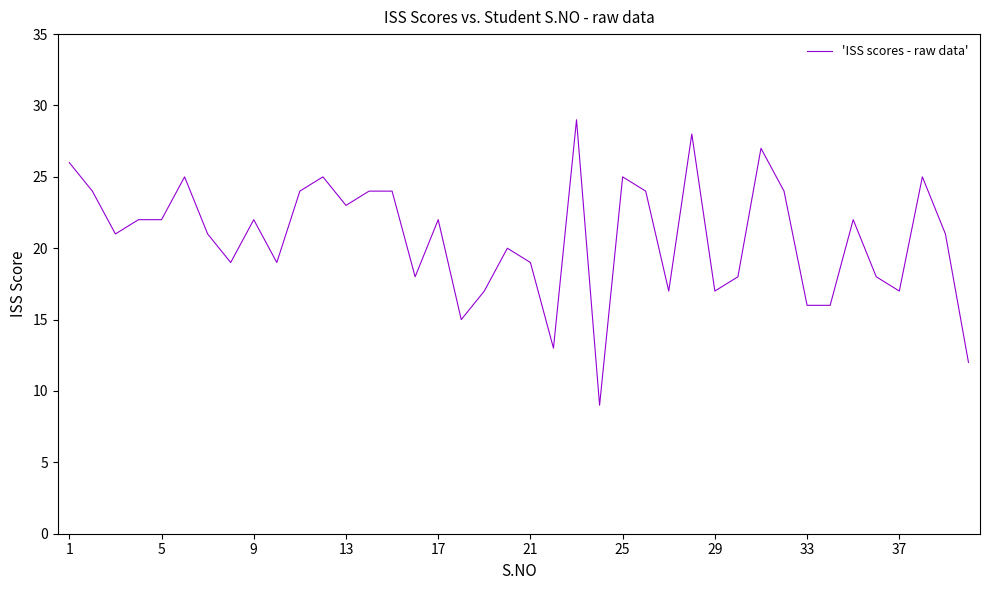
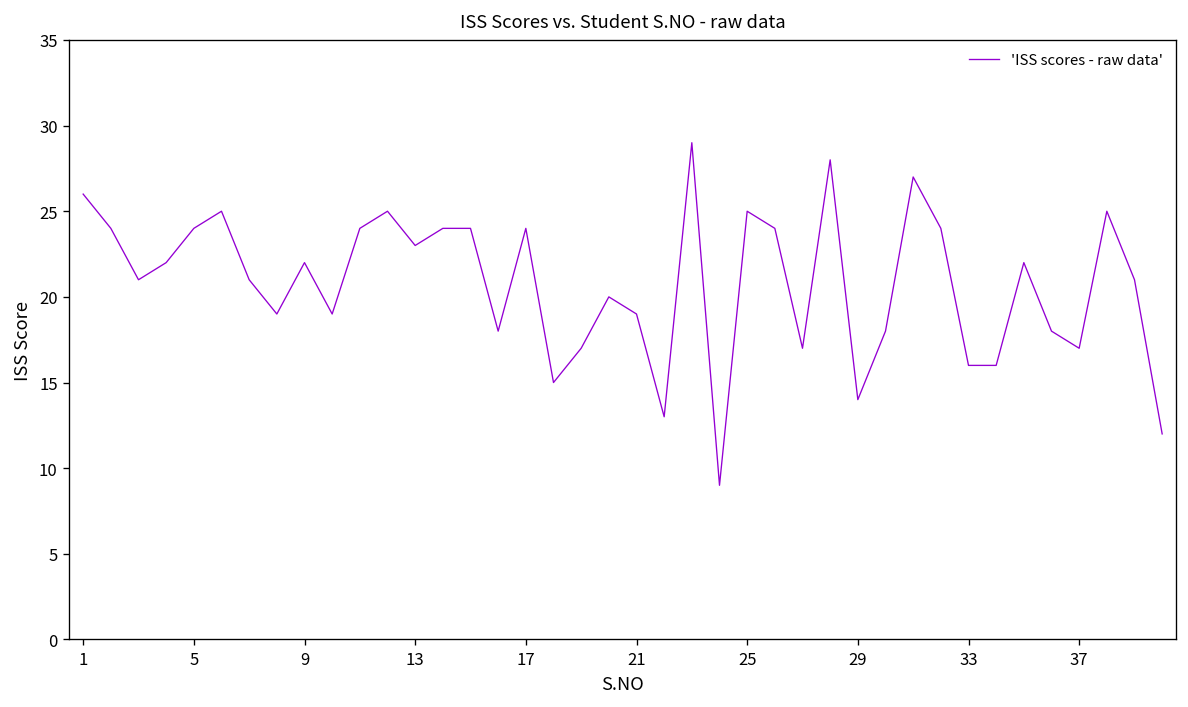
  {
    "1": 26,
-   "5": 22,
+   "5": 24,
    "9": 22,
    "13": 23,
-   "17": 22,
+   "17": 24,
    "21": 19,
    "25": 25,
-   "29": 17,
+   "29": 14,
    "33": 16,
    "37": 17
  }
